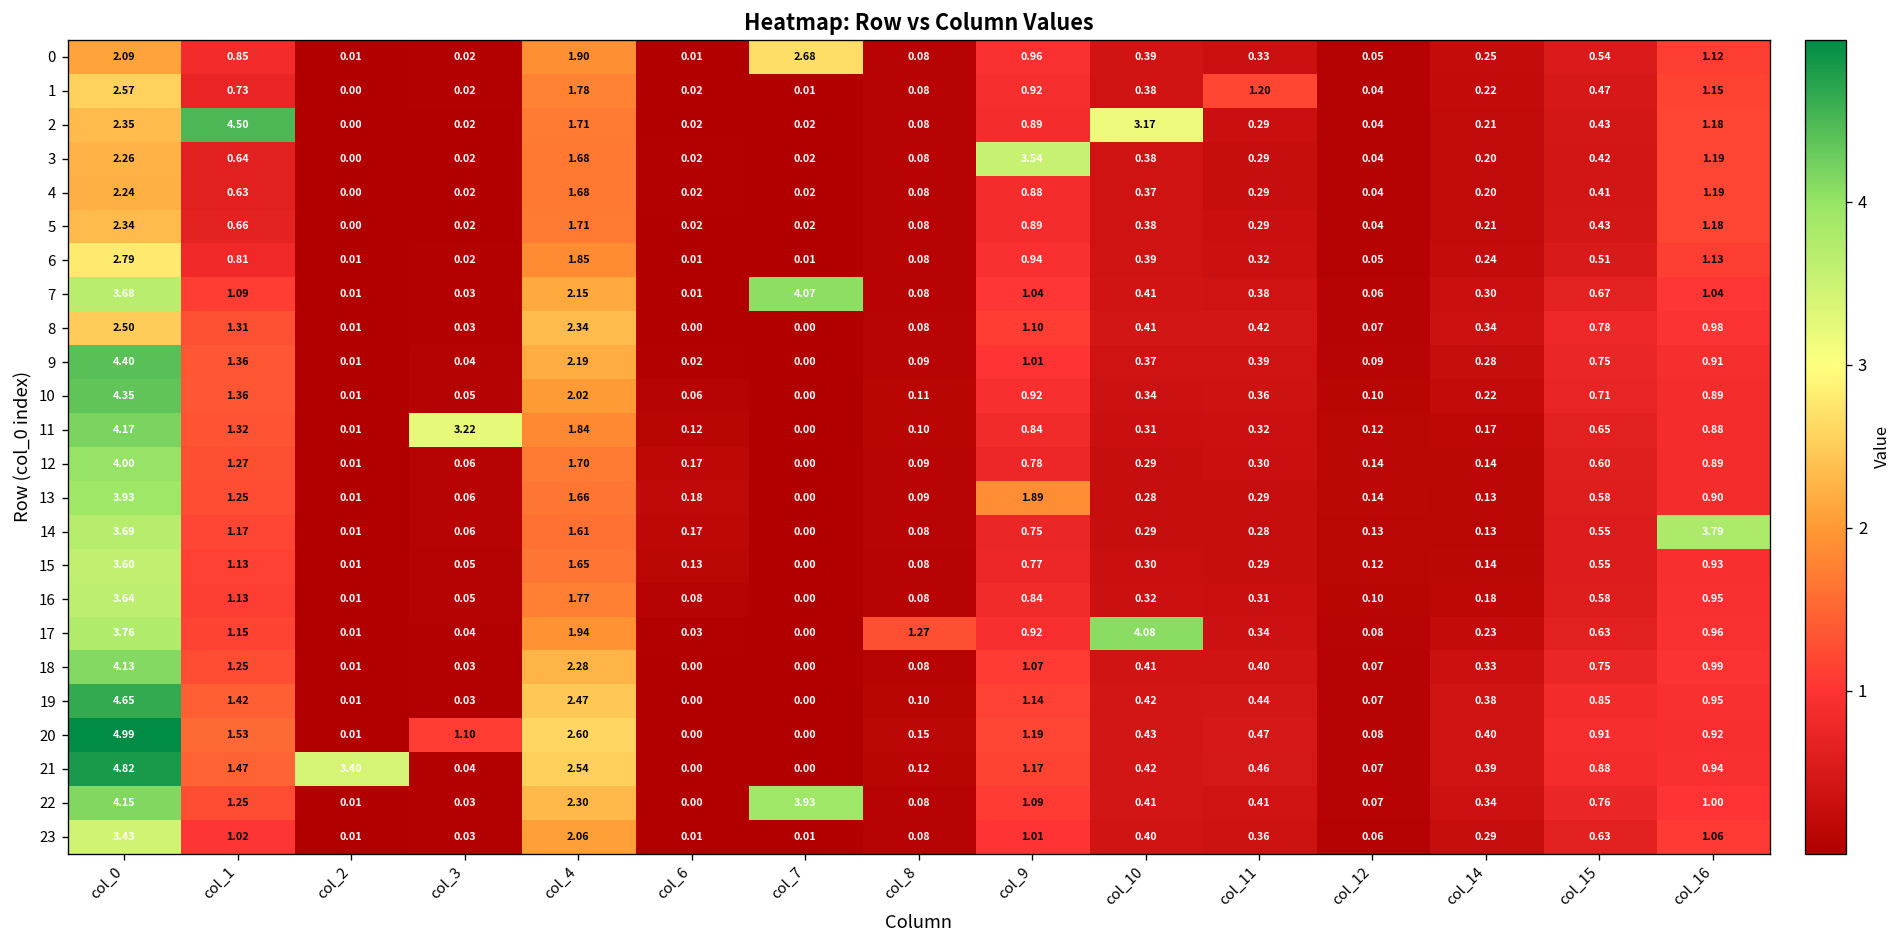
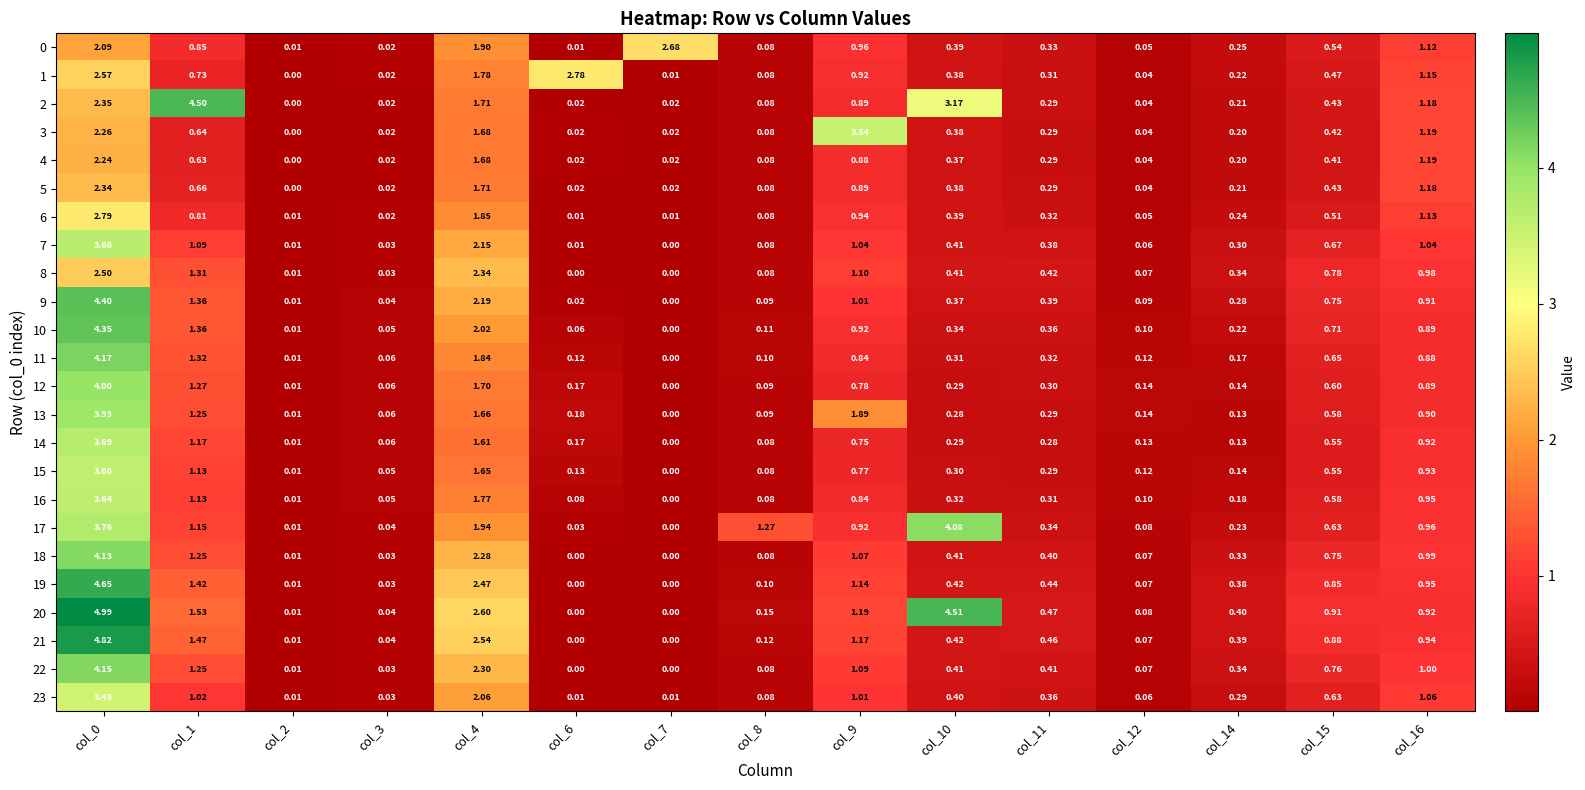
  {
    "1": {
      "col_0": 2.57,
      "col_1": 0.73,
      "col_2": 0.00,
      "col_3": 0.02,
      "col_4": 1.78,
-     "col_6": 0.02,
+     "col_6": 2.78,
      "col_7": 0.01,
      "col_8": 0.08,
      "col_9": 0.92,
      "col_10": 0.38,
-     "col_11": 1.20,
+     "col_11": 0.31,
      "col_12": 0.04,
      "col_14": 0.22,
      "col_15": 0.47,
      "col_16": 1.15
    },
    "7": {
      "col_0": 3.68,
      "col_1": 1.09,
      "col_2": 0.01,
      "col_3": 0.03,
      "col_4": 2.15,
      "col_6": 0.01,
-     "col_7": 4.07,
+     "col_7": 0.00,
      "col_8": 0.08,
      "col_9": 1.04,
      "col_10": 0.41,
      "col_11": 0.38,
      "col_12": 0.06,
      "col_14": 0.30,
      "col_15": 0.67,
      "col_16": 1.04
    },
    "11": {
      "col_0": 4.17,
      "col_1": 1.32,
      "col_2": 0.01,
-     "col_3": 3.22,
+     "col_3": 0.06,
      "col_4": 1.84,
      "col_6": 0.12,
      "col_7": 0.00,
      "col_8": 0.10,
      "col_9": 0.84,
      "col_10": 0.31,
      "col_11": 0.32,
      "col_12": 0.12,
      "col_14": 0.17,
      "col_15": 0.65,
      "col_16": 0.88
    },
    "14": {
      "col_0": 3.69,
      "col_1": 1.17,
      "col_2": 0.01,
      "col_3": 0.06,
      "col_4": 1.61,
      "col_6": 0.17,
      "col_7": 0.00,
      "col_8": 0.08,
      "col_9": 0.75,
      "col_10": 0.29,
      "col_11": 0.28,
      "col_12": 0.13,
      "col_14": 0.13,
      "col_15": 0.55,
-     "col_16": 3.79
+     "col_16": 0.92
    },
    "20": {
      "col_0": 4.99,
      "col_1": 1.53,
      "col_2": 0.01,
-     "col_3": 1.10,
+     "col_3": 0.04,
      "col_4": 2.60,
      "col_6": 0.00,
      "col_7": 0.00,
      "col_8": 0.15,
      "col_9": 1.19,
-     "col_10": 0.43,
+     "col_10": 4.51,
      "col_11": 0.47,
      "col_12": 0.08,
      "col_14": 0.40,
      "col_15": 0.91,
      "col_16": 0.92
    },
    "21": {
      "col_0": 4.82,
      "col_1": 1.47,
-     "col_2": 3.40,
+     "col_2": 0.01,
      "col_3": 0.04,
      "col_4": 2.54,
      "col_6": 0.00,
      "col_7": 0.00,
      "col_8": 0.12,
      "col_9": 1.17,
      "col_10": 0.42,
      "col_11": 0.46,
      "col_12": 0.07,
      "col_14": 0.39,
      "col_15": 0.88,
      "col_16": 0.94
    },
    "22": {
      "col_0": 4.15,
      "col_1": 1.25,
      "col_2": 0.01,
      "col_3": 0.03,
      "col_4": 2.30,
      "col_6": 0.00,
-     "col_7": 3.93,
+     "col_7": 0.00,
      "col_8": 0.08,
      "col_9": 1.09,
      "col_10": 0.41,
      "col_11": 0.41,
      "col_12": 0.07,
      "col_14": 0.34,
      "col_15": 0.76,
      "col_16": 1.00
    }
  }
